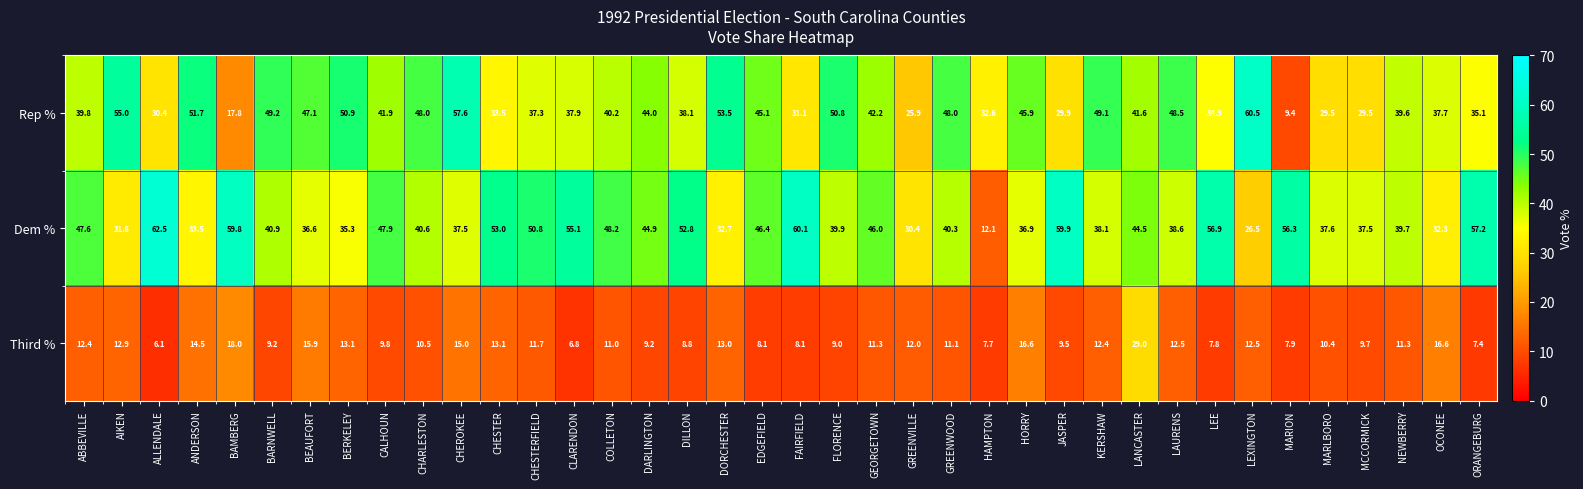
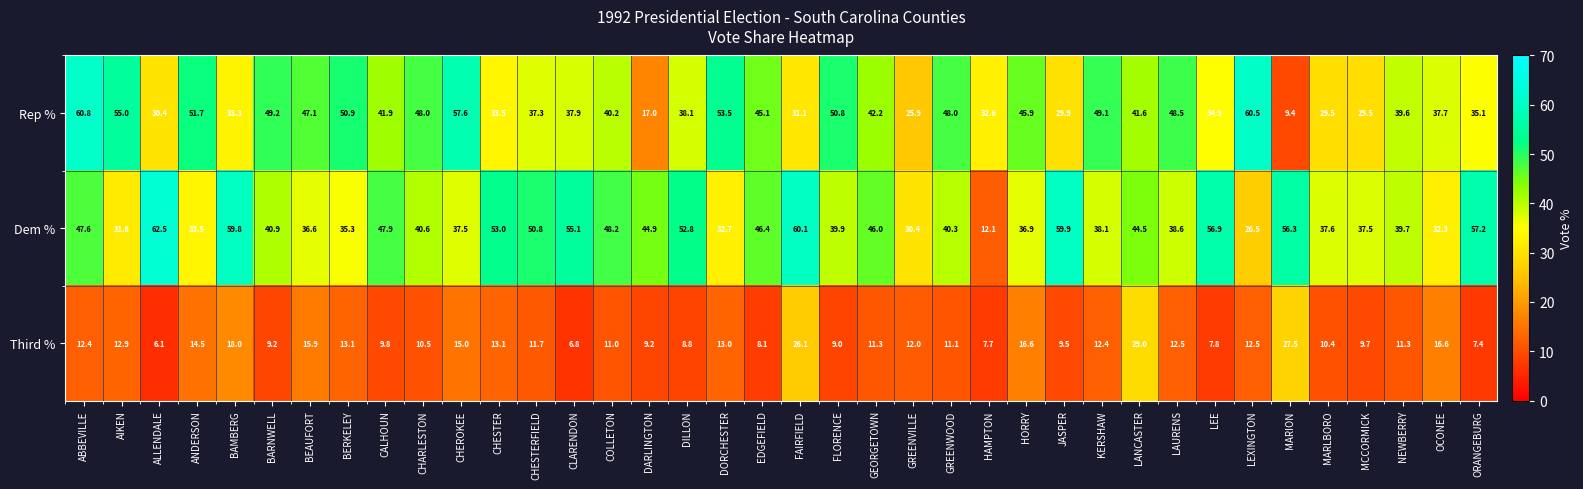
  {
    "Rep %": {
-     "ABBEVILLE": 39.8,
+     "ABBEVILLE": 60.8,
      "AIKEN": 55.0,
      "ALLENDALE": 30.4,
      "ANDERSON": 51.7,
-     "BAMBERG": 17.8,
+     "BAMBERG": 33.3,
      "BARNWELL": 49.2,
      "BEAUFORT": 47.1,
      "BERKELEY": 50.9,
      "CALHOUN": 41.9,
      "CHARLESTON": 48.0,
      "CHEROKEE": 57.6,
      "CHESTER": 33.5,
      "CHESTERFIELD": 37.3,
      "CLARENDON": 37.9,
      "COLLETON": 40.2,
-     "DARLINGTON": 44.0,
+     "DARLINGTON": 17.0,
      "DILLON": 38.1,
      "DORCHESTER": 53.5,
      "EDGEFIELD": 45.1,
      "FAIRFIELD": 31.1,
      "FLORENCE": 50.8,
      "GEORGETOWN": 42.2,
      "GREENVILLE": 25.9,
      "GREENWOOD": 48.0,
      "HAMPTON": 32.6,
      "HORRY": 45.9,
      "JASPER": 29.9,
      "KERSHAW": 49.1,
      "LANCASTER": 41.6,
      "LAURENS": 48.5,
      "LEE": 34.9,
      "LEXINGTON": 60.5,
      "MARION": 9.4,
      "MARLBORO": 29.5,
      "MCCORMICK": 29.5,
      "NEWBERRY": 39.6,
      "OCONEE": 37.7,
      "ORANGEBURG": 35.1
    },
    "Dem %": {
      "ABBEVILLE": 47.6,
      "AIKEN": 31.6,
      "ALLENDALE": 62.5,
      "ANDERSON": 33.5,
      "BAMBERG": 59.8,
      "BARNWELL": 40.9,
      "BEAUFORT": 36.6,
      "BERKELEY": 35.3,
      "CALHOUN": 47.9,
      "CHARLESTON": 40.6,
      "CHEROKEE": 37.5,
      "CHESTER": 53.0,
      "CHESTERFIELD": 50.8,
      "CLARENDON": 55.1,
      "COLLETON": 48.2,
      "DARLINGTON": 44.9,
      "DILLON": 52.8,
      "DORCHESTER": 32.7,
      "EDGEFIELD": 46.4,
      "FAIRFIELD": 60.1,
      "FLORENCE": 39.9,
      "GEORGETOWN": 46.0,
      "GREENVILLE": 30.4,
      "GREENWOOD": 40.3,
      "HAMPTON": 12.1,
      "HORRY": 36.9,
      "JASPER": 59.9,
      "KERSHAW": 38.1,
      "LANCASTER": 44.5,
      "LAURENS": 38.6,
      "LEE": 56.9,
      "LEXINGTON": 26.5,
      "MARION": 56.3,
      "MARLBORO": 37.6,
      "MCCORMICK": 37.5,
      "NEWBERRY": 39.7,
      "OCONEE": 32.3,
      "ORANGEBURG": 57.2
    },
    "Third %": {
      "ABBEVILLE": 12.4,
      "AIKEN": 12.9,
      "ALLENDALE": 6.1,
      "ANDERSON": 14.5,
      "BAMBERG": 18.0,
      "BARNWELL": 9.2,
      "BEAUFORT": 15.9,
      "BERKELEY": 13.1,
      "CALHOUN": 9.8,
      "CHARLESTON": 10.5,
      "CHEROKEE": 15.0,
      "CHESTER": 13.1,
      "CHESTERFIELD": 11.7,
      "CLARENDON": 6.8,
      "COLLETON": 11.0,
      "DARLINGTON": 9.2,
      "DILLON": 8.8,
      "DORCHESTER": 13.0,
      "EDGEFIELD": 8.1,
-     "FAIRFIELD": 8.1,
+     "FAIRFIELD": 26.1,
      "FLORENCE": 9.0,
      "GEORGETOWN": 11.3,
      "GREENVILLE": 12.0,
      "GREENWOOD": 11.1,
      "HAMPTON": 7.7,
      "HORRY": 16.6,
      "JASPER": 9.5,
      "KERSHAW": 12.4,
      "LANCASTER": 29.0,
      "LAURENS": 12.5,
      "LEE": 7.8,
      "LEXINGTON": 12.5,
-     "MARION": 7.9,
+     "MARION": 27.5,
      "MARLBORO": 10.4,
      "MCCORMICK": 9.7,
      "NEWBERRY": 11.3,
      "OCONEE": 16.6,
      "ORANGEBURG": 7.4
    }
  }
